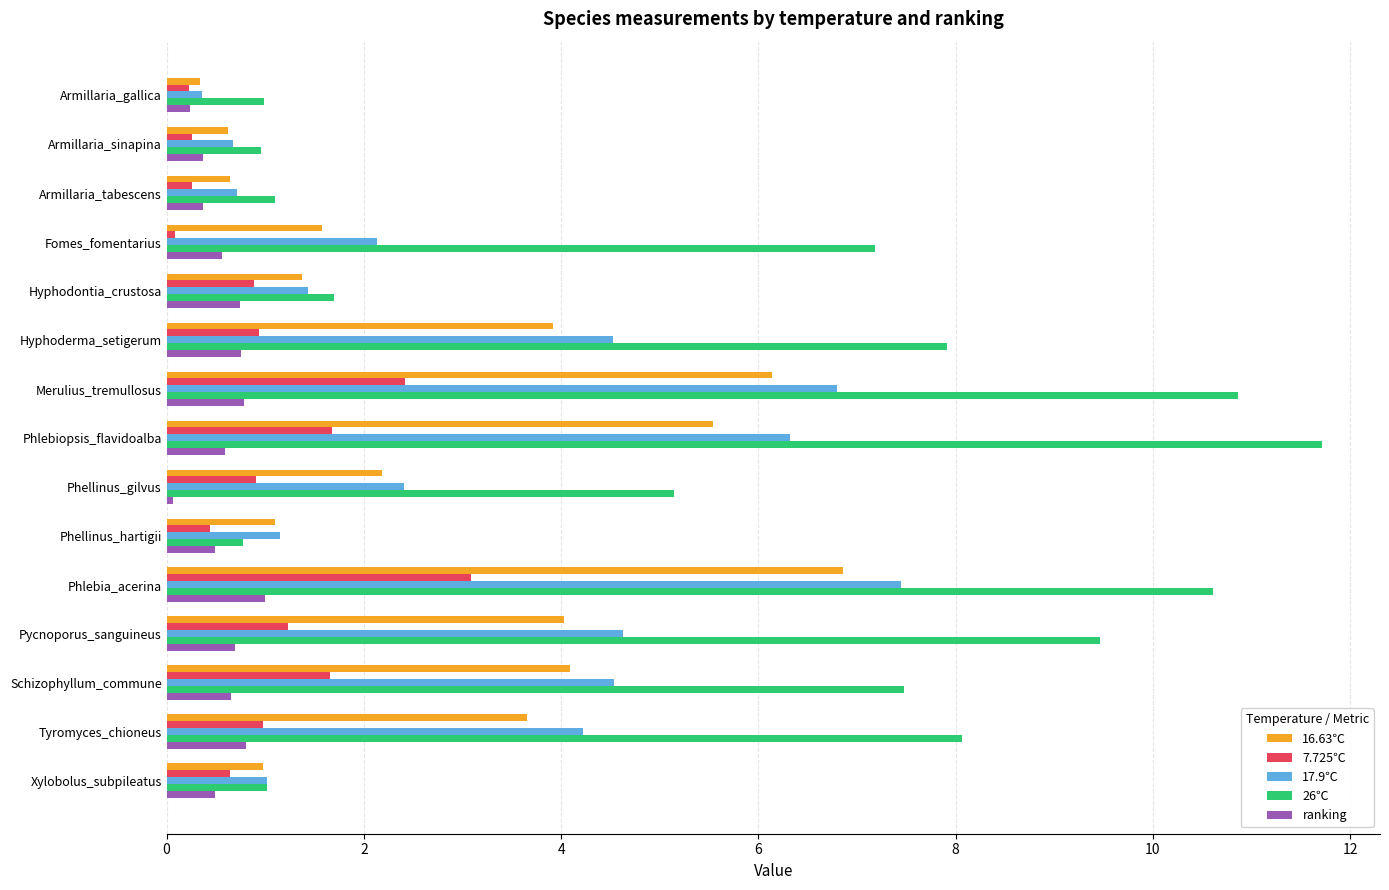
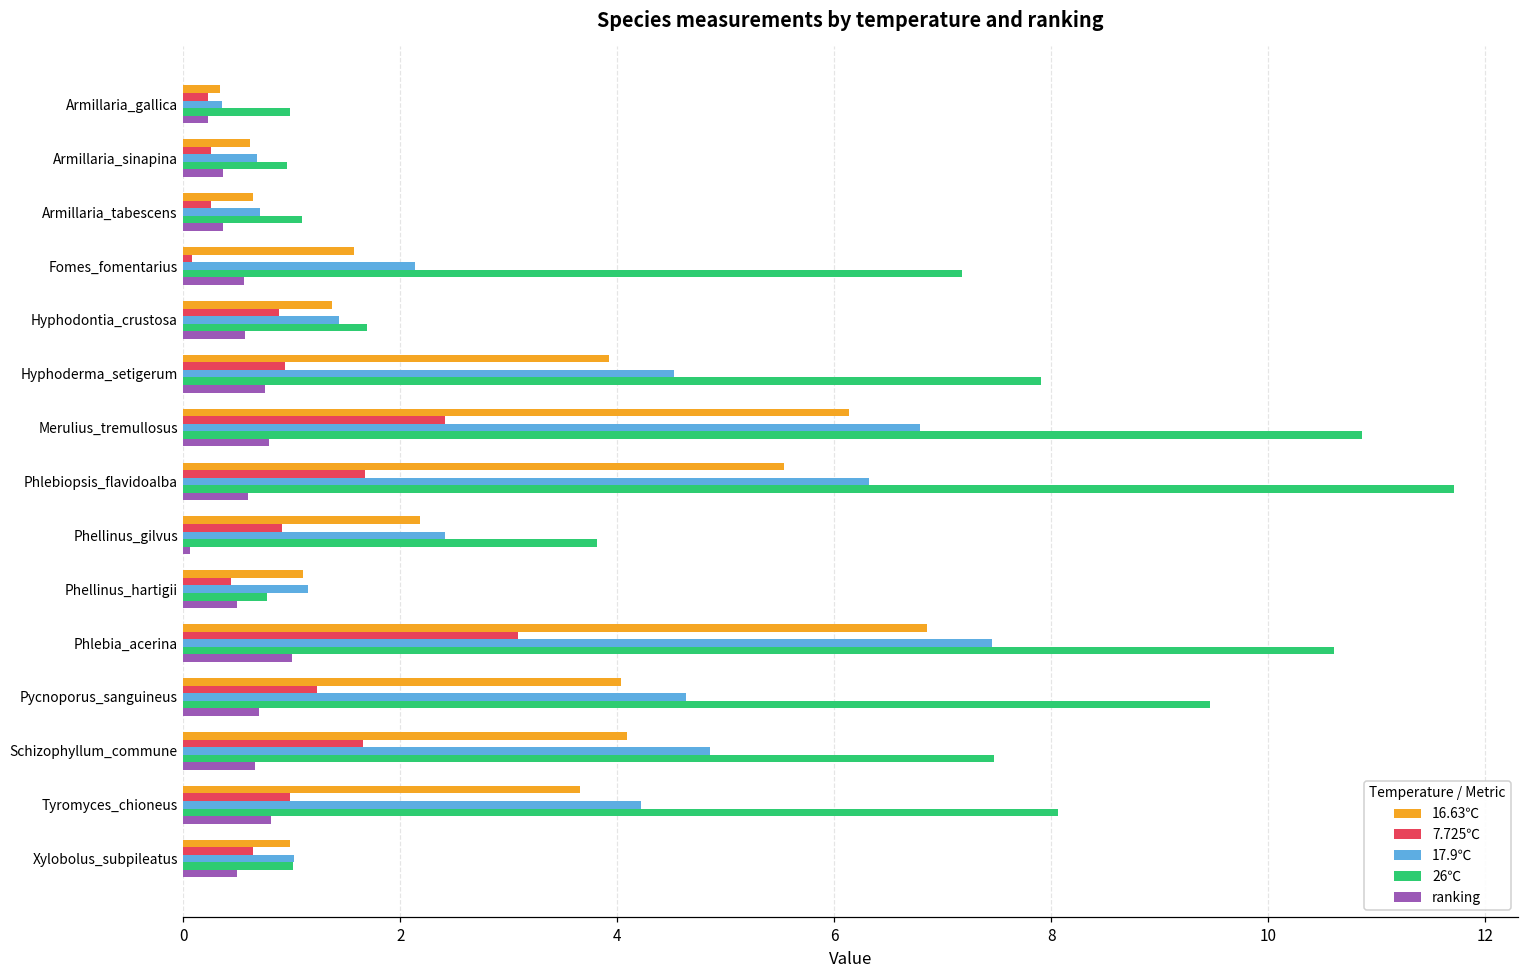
  {
    "16.63℃": {
      "Armillaria_gallica": 0.3,
      "Armillaria_sinapina": 0.6,
      "Armillaria_tabescens": 0.6,
      "Fomes_fomentarius": 1.6,
      "Hyphodontia_crustosa": 1.4,
      "Hyphoderma_setigerum": 3.9,
      "Merulius_tremullosus": 6.1,
      "Phlebiopsis_flavidoalba": 5.5,
      "Phellinus_gilvus": 2.2,
      "Phellinus_hartigii": 1.1,
      "Phlebia_acerina": 6.9,
      "Pycnoporus_sanguineus": 4.0,
      "Schizophyllum_commune": 4.1,
      "Tyromyces_chioneus": 3.7,
      "Xylobolus_subpileatus": 1.0
    },
    "7.725℃": {
      "Armillaria_gallica": 0.2,
      "Armillaria_sinapina": 0.3,
      "Armillaria_tabescens": 0.3,
      "Fomes_fomentarius": 0.1,
      "Hyphodontia_crustosa": 0.9,
      "Hyphoderma_setigerum": 0.9,
      "Merulius_tremullosus": 2.4,
      "Phlebiopsis_flavidoalba": 1.7,
      "Phellinus_gilvus": 0.9,
      "Phellinus_hartigii": 0.4,
      "Phlebia_acerina": 3.1,
      "Pycnoporus_sanguineus": 1.2,
      "Schizophyllum_commune": 1.7,
      "Tyromyces_chioneus": 1.0,
      "Xylobolus_subpileatus": 0.6
    },
    "17.9℃": {
      "Armillaria_gallica": 0.4,
      "Armillaria_sinapina": 0.7,
      "Armillaria_tabescens": 0.7,
      "Fomes_fomentarius": 2.1,
      "Hyphodontia_crustosa": 1.4,
      "Hyphoderma_setigerum": 4.5,
      "Merulius_tremullosus": 6.8,
      "Phlebiopsis_flavidoalba": 6.3,
      "Phellinus_gilvus": 2.4,
      "Phellinus_hartigii": 1.1,
      "Phlebia_acerina": 7.5,
      "Pycnoporus_sanguineus": 4.6,
-     "Schizophyllum_commune": 4.5,
+     "Schizophyllum_commune": 4.9,
      "Tyromyces_chioneus": 4.2,
      "Xylobolus_subpileatus": 1.0
    },
    "26℃": {
      "Armillaria_gallica": 1.0,
      "Armillaria_sinapina": 1.0,
      "Armillaria_tabescens": 1.1,
      "Fomes_fomentarius": 7.2,
      "Hyphodontia_crustosa": 1.7,
      "Hyphoderma_setigerum": 7.9,
      "Merulius_tremullosus": 10.9,
      "Phlebiopsis_flavidoalba": 11.7,
-     "Phellinus_gilvus": 5.1,
+     "Phellinus_gilvus": 3.8,
      "Phellinus_hartigii": 0.8,
      "Phlebia_acerina": 10.6,
      "Pycnoporus_sanguineus": 9.5,
      "Schizophyllum_commune": 7.5,
      "Tyromyces_chioneus": 8.1,
      "Xylobolus_subpileatus": 1.0
    },
    "ranking": {
      "Armillaria_gallica": 0.2,
      "Armillaria_sinapina": 0.4,
      "Armillaria_tabescens": 0.4,
      "Fomes_fomentarius": 0.6,
-     "Hyphodontia_crustosa": 0.7,
+     "Hyphodontia_crustosa": 0.6,
      "Hyphoderma_setigerum": 0.8,
      "Merulius_tremullosus": 0.8,
      "Phlebiopsis_flavidoalba": 0.6,
      "Phellinus_gilvus": 0.1,
      "Phellinus_hartigii": 0.5,
      "Phlebia_acerina": 1.0,
      "Pycnoporus_sanguineus": 0.7,
      "Schizophyllum_commune": 0.7,
      "Tyromyces_chioneus": 0.8,
      "Xylobolus_subpileatus": 0.5
    }
  }
